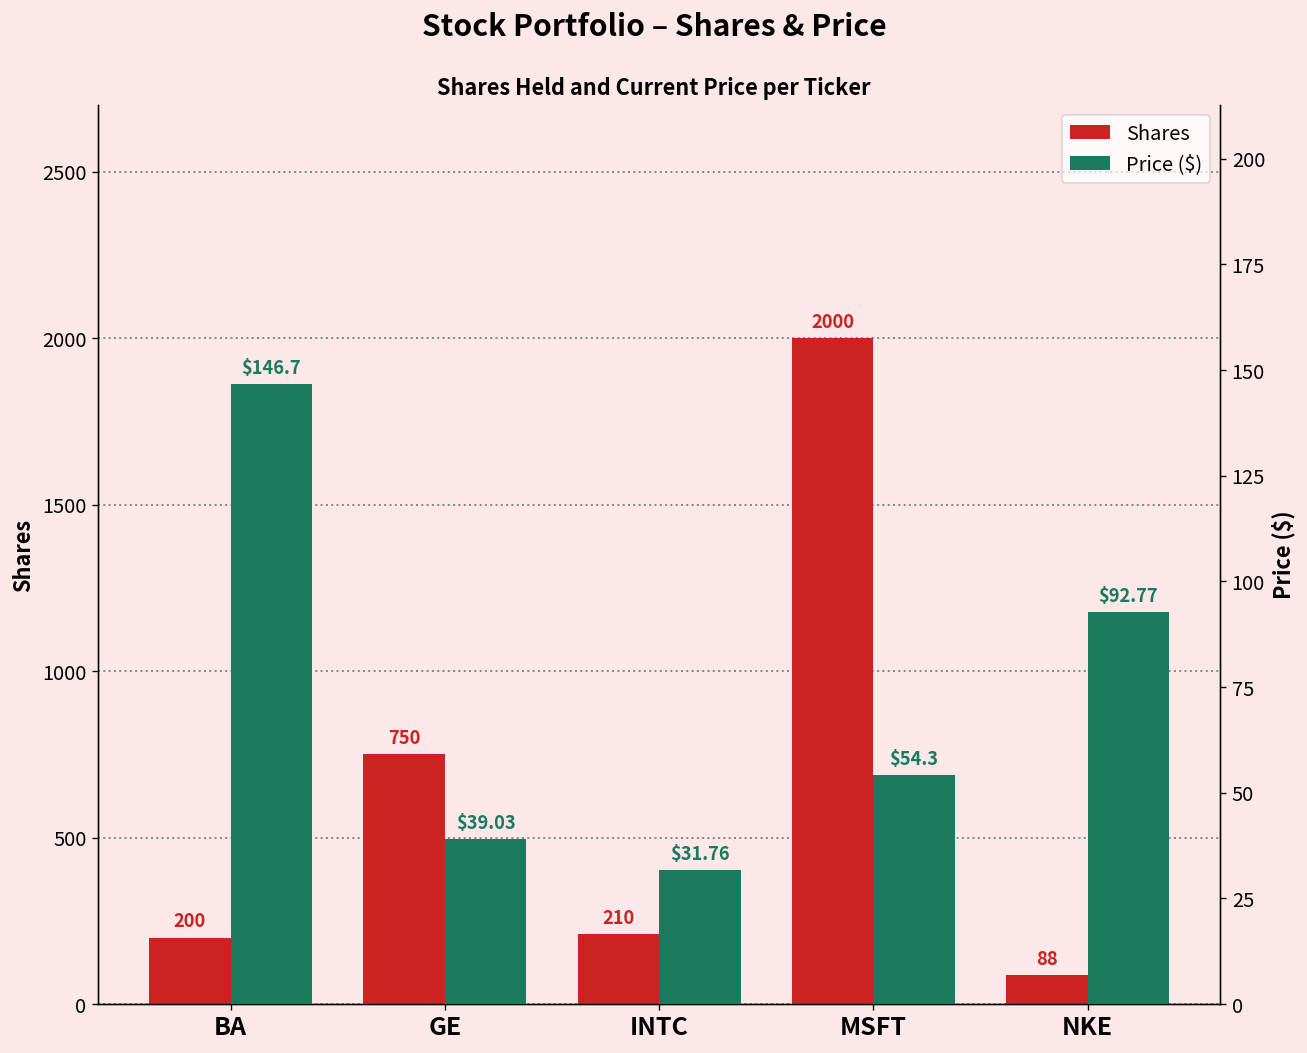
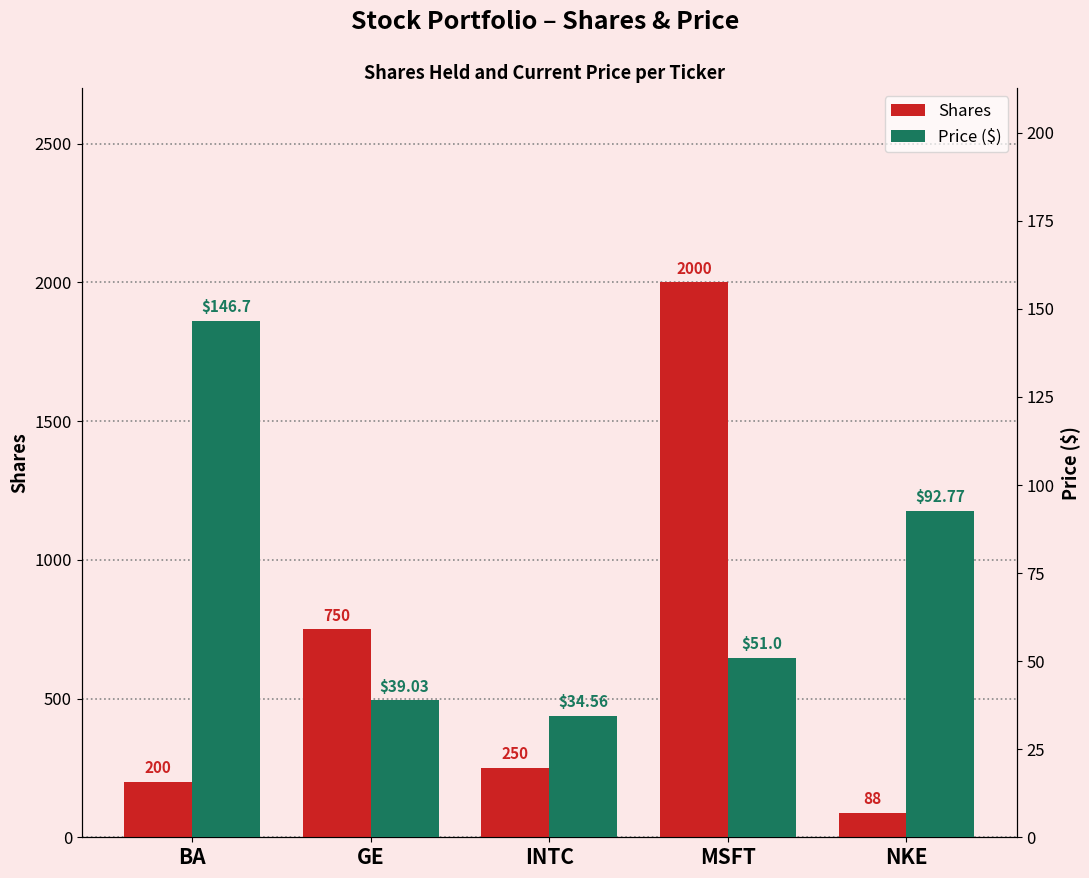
  {
    "Shares": {
      "BA": "200",
      "GE": "750",
-     "INTC": "210",
+     "INTC": "250",
      "MSFT": "2000",
      "NKE": "88"
    },
    "Price ($)": {
      "BA": "$146.7",
      "GE": "$39.03",
-     "INTC": "$31.76",
-     "MSFT": "$54.3",
+     "INTC": "$34.56",
+     "MSFT": "$51.0",
      "NKE": "$92.77"
    }
  }
